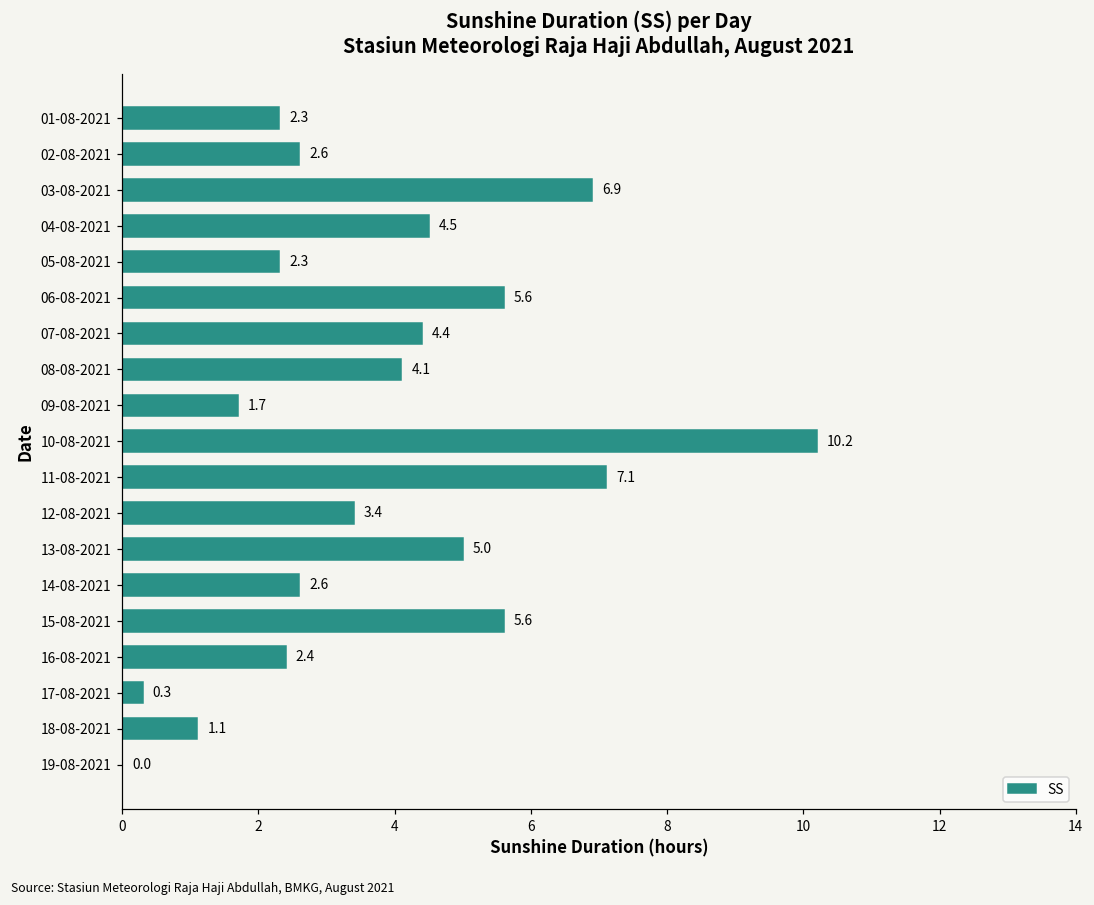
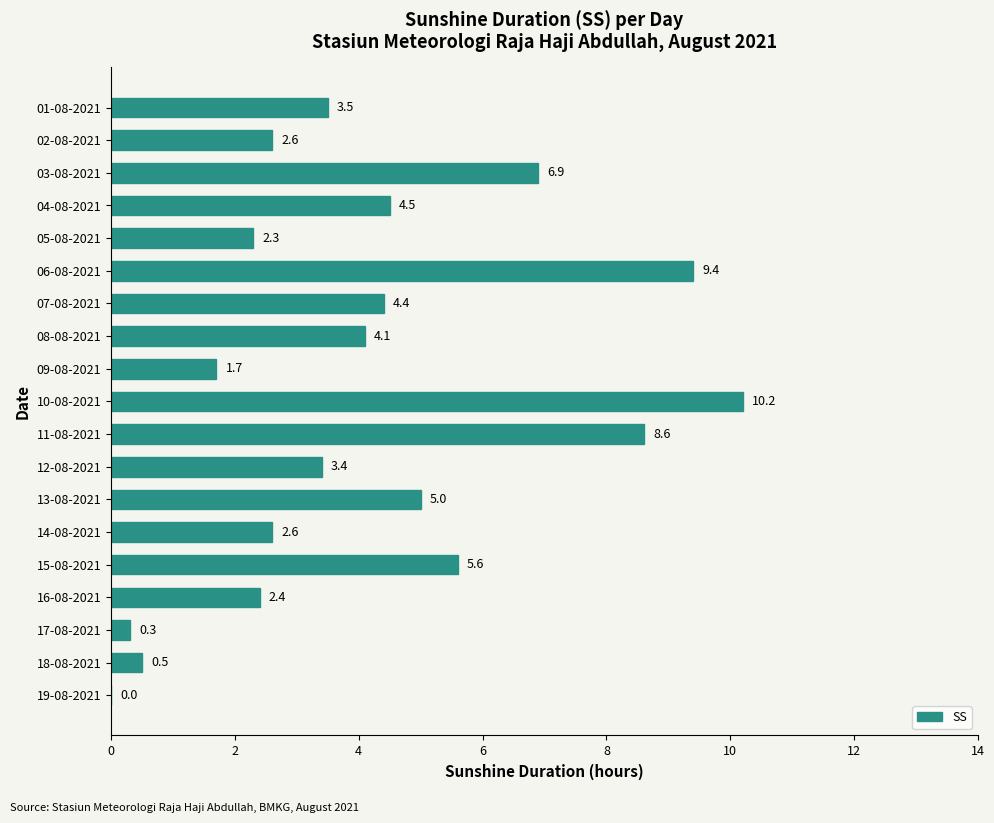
  {
-   "01-08-2021": 2.3,
+   "01-08-2021": 3.5,
    "02-08-2021": 2.6,
    "03-08-2021": 6.9,
    "04-08-2021": 4.5,
    "05-08-2021": 2.3,
-   "06-08-2021": 5.6,
+   "06-08-2021": 9.4,
    "07-08-2021": 4.4,
    "08-08-2021": 4.1,
    "09-08-2021": 1.7,
    "10-08-2021": 10.2,
-   "11-08-2021": 7.1,
+   "11-08-2021": 8.6,
    "12-08-2021": 3.4,
    "13-08-2021": 5.0,
    "14-08-2021": 2.6,
    "15-08-2021": 5.6,
    "16-08-2021": 2.4,
    "17-08-2021": 0.3,
-   "18-08-2021": 1.1,
+   "18-08-2021": 0.5,
    "19-08-2021": 0.0
  }
